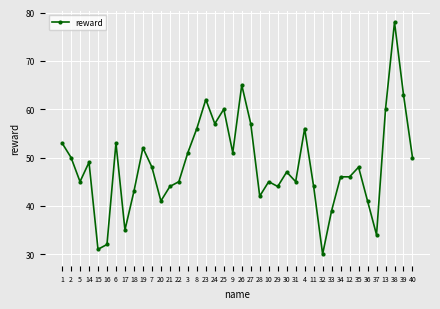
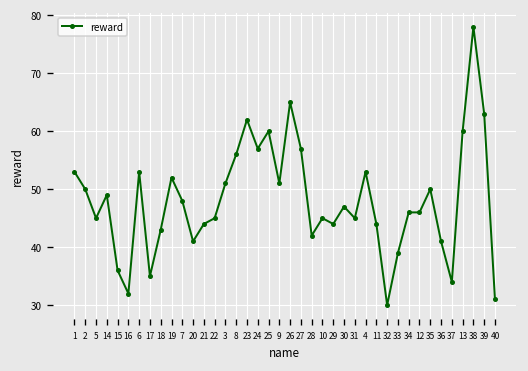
  {
    "1": 53,
    "2": 50,
    "5": 45,
    "14": 49,
-   "15": 31,
+   "15": 36,
    "16": 32,
    "6": 53,
    "17": 35,
    "18": 43,
    "19": 52,
    "7": 48,
    "20": 41,
    "21": 44,
    "22": 45,
    "3": 51,
    "8": 56,
    "23": 62,
    "24": 57,
    "25": 60,
    "9": 51,
    "26": 65,
    "27": 57,
    "28": 42,
    "10": 45,
    "29": 44,
    "30": 47,
    "31": 45,
-   "4": 56,
+   "4": 53,
    "11": 44,
    "32": 30,
    "33": 39,
    "34": 46,
    "12": 46,
-   "35": 48,
+   "35": 50,
    "36": 41,
    "37": 34,
    "13": 60,
    "38": 78,
    "39": 63,
-   "40": 50
+   "40": 31
  }
